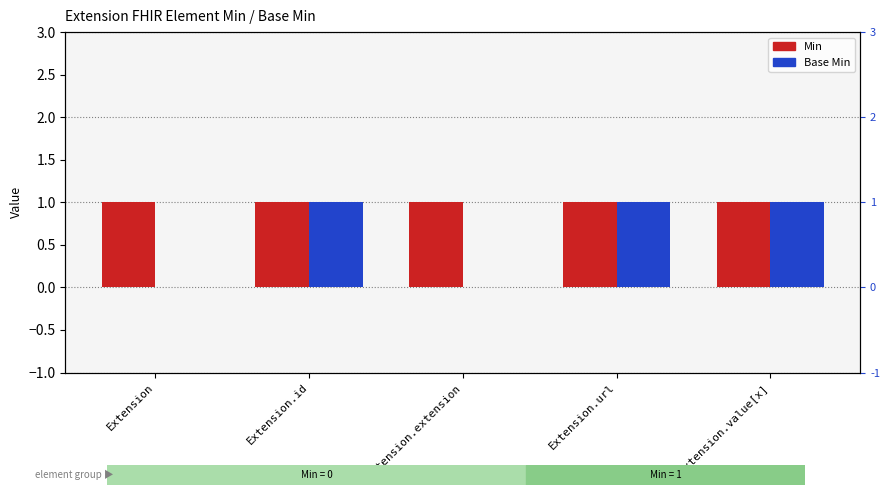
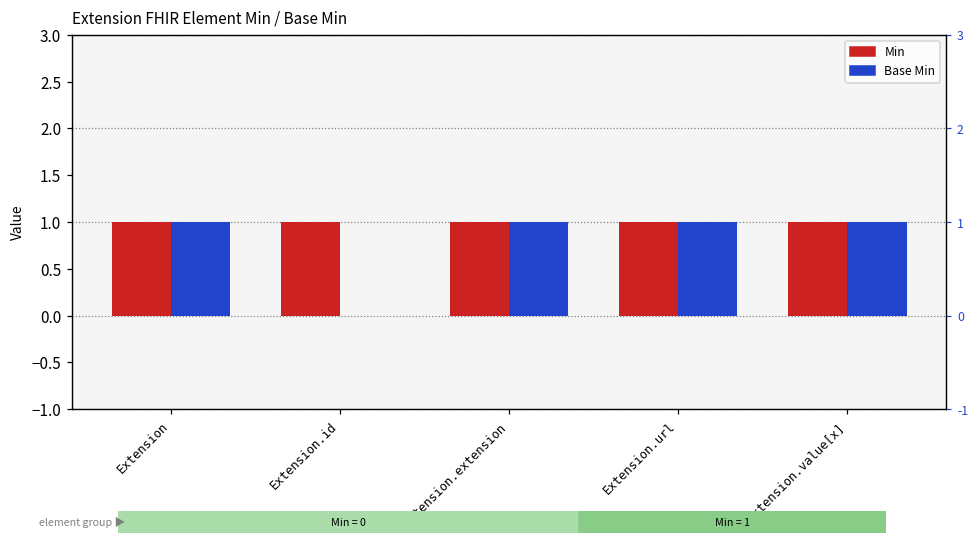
  {
    "Min": {
      "Extension": 1,
      "Extension.id": 1,
      "Extension.extension": 1,
      "Extension.url": 1,
      "Extension.value[x]": 1
    },
    "Base Min": {
-     "Extension": 0,
-     "Extension.id": 1,
-     "Extension.extension": 0,
+     "Extension": 1,
+     "Extension.id": 0,
+     "Extension.extension": 1,
      "Extension.url": 1,
      "Extension.value[x]": 1
    }
  }
